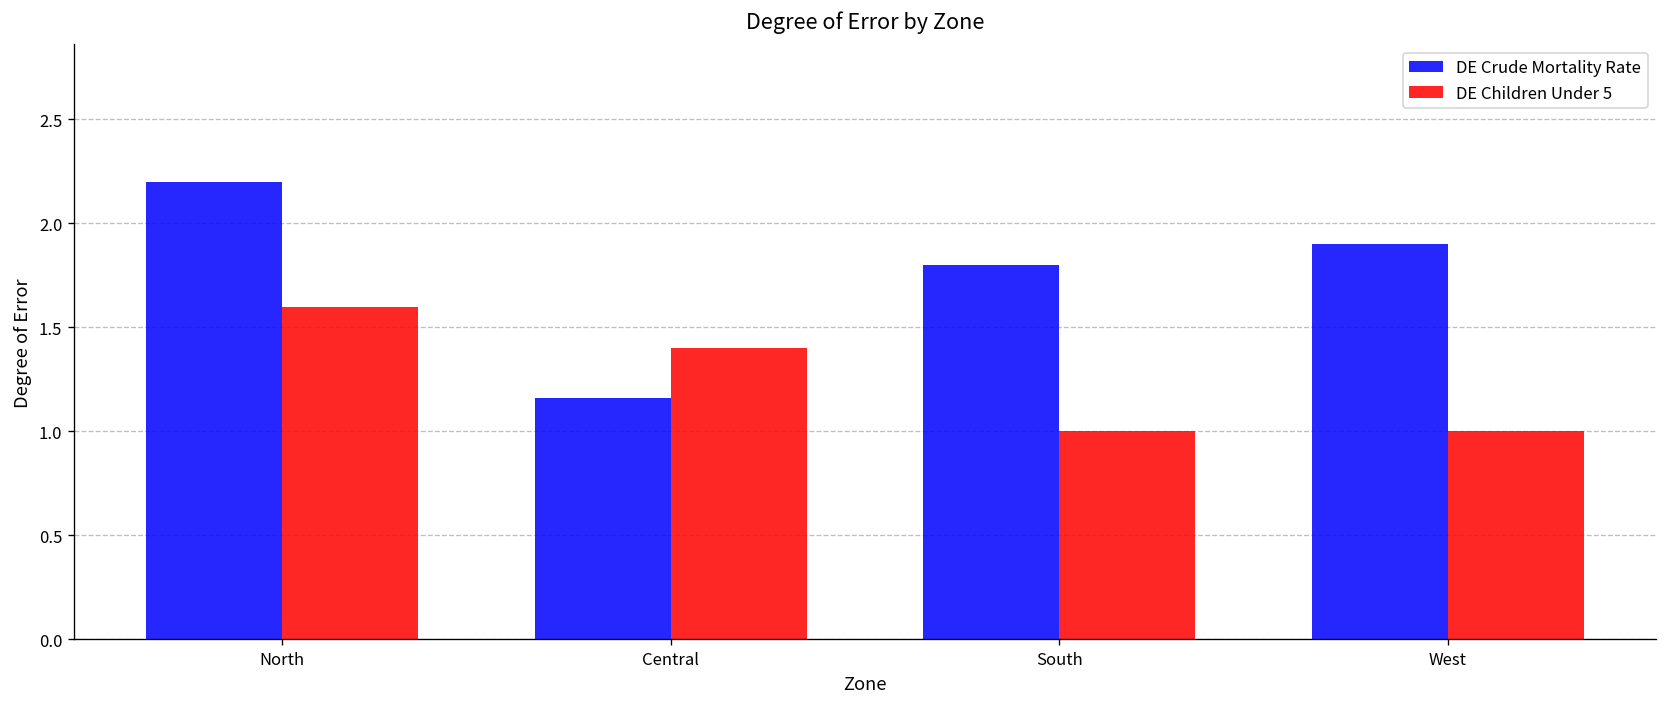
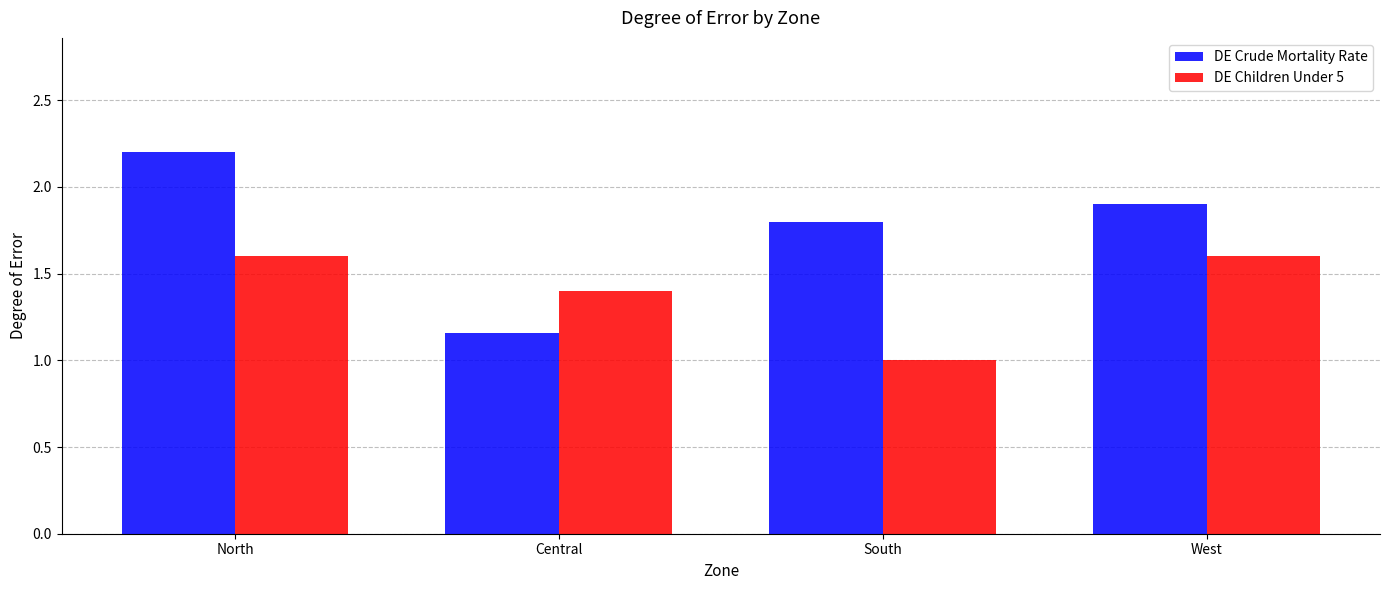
  {
    "DE Crude Mortality Rate": {
      "North": 2.2,
      "Central": 1.16,
      "South": 1.8,
      "West": 1.9
    },
    "DE Children Under 5": {
      "North": 1.6,
      "Central": 1.4,
      "South": 1.0,
-     "West": 1.0
+     "West": 1.6
    }
  }
